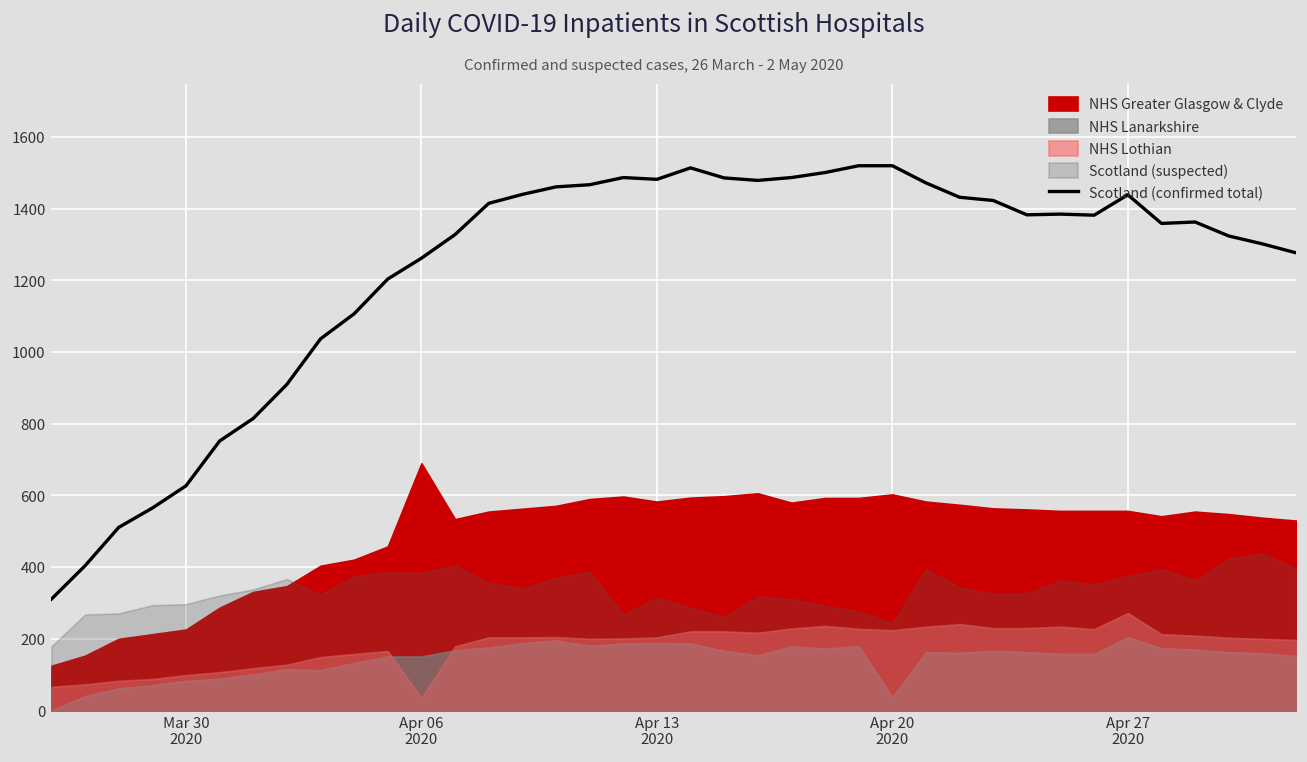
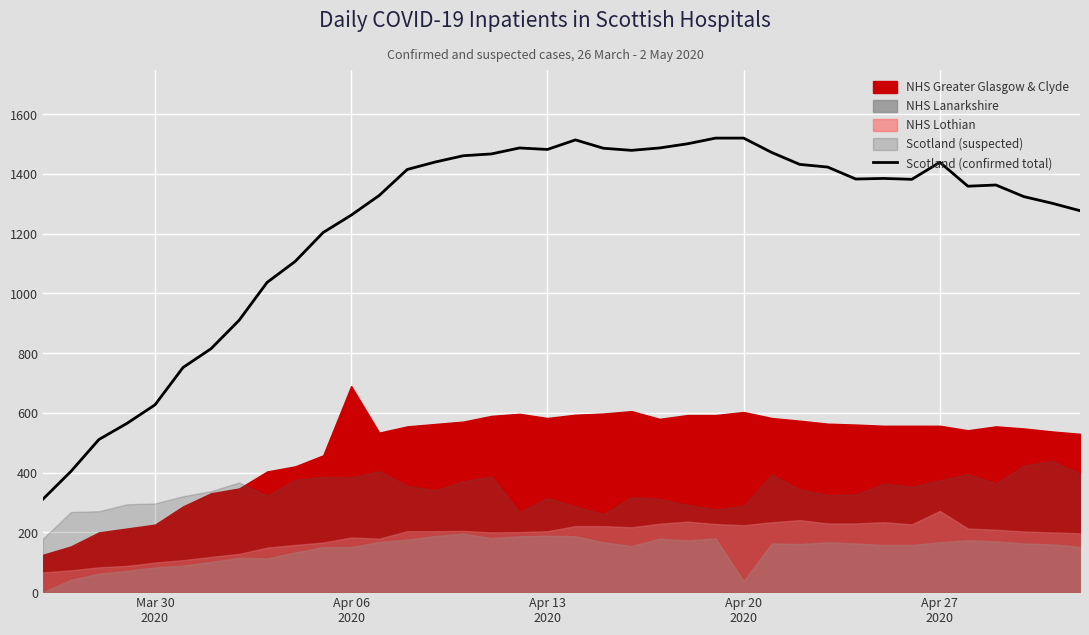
  {
    "Scotland (confirmed total)": {
      "Mar 30 2020": 630,
      "Apr 06 2020": 1260,
      "Apr 13 2020": 1480,
      "Apr 20 2020": 1520,
      "Apr 27 2020": 1440
    },
    "NHS Greater Glasgow & Clyde": {
      "Mar 30 2020": 230,
      "Apr 06 2020": 690,
      "Apr 13 2020": 580,
      "Apr 20 2020": 600,
      "Apr 27 2020": 560
    },
    "NHS Lanarkshire": {
      "Mar 30 2020": 80,
      "Apr 06 2020": 150,
      "Apr 13 2020": 190,
      "Apr 20 2020": 40,
-     "Apr 27 2020": 210
+     "Apr 27 2020": 170
    },
    "NHS Lothian": {
      "Mar 30 2020": 100,
-     "Apr 06 2020": 40,
+     "Apr 06 2020": 180,
      "Apr 13 2020": 200,
      "Apr 20 2020": 220,
      "Apr 27 2020": 270
    },
    "Scotland (suspected)": {
      "Mar 30 2020": 300,
      "Apr 06 2020": 380,
      "Apr 13 2020": 320,
-     "Apr 20 2020": 240,
+     "Apr 20 2020": 290,
      "Apr 27 2020": 380
    }
  }
